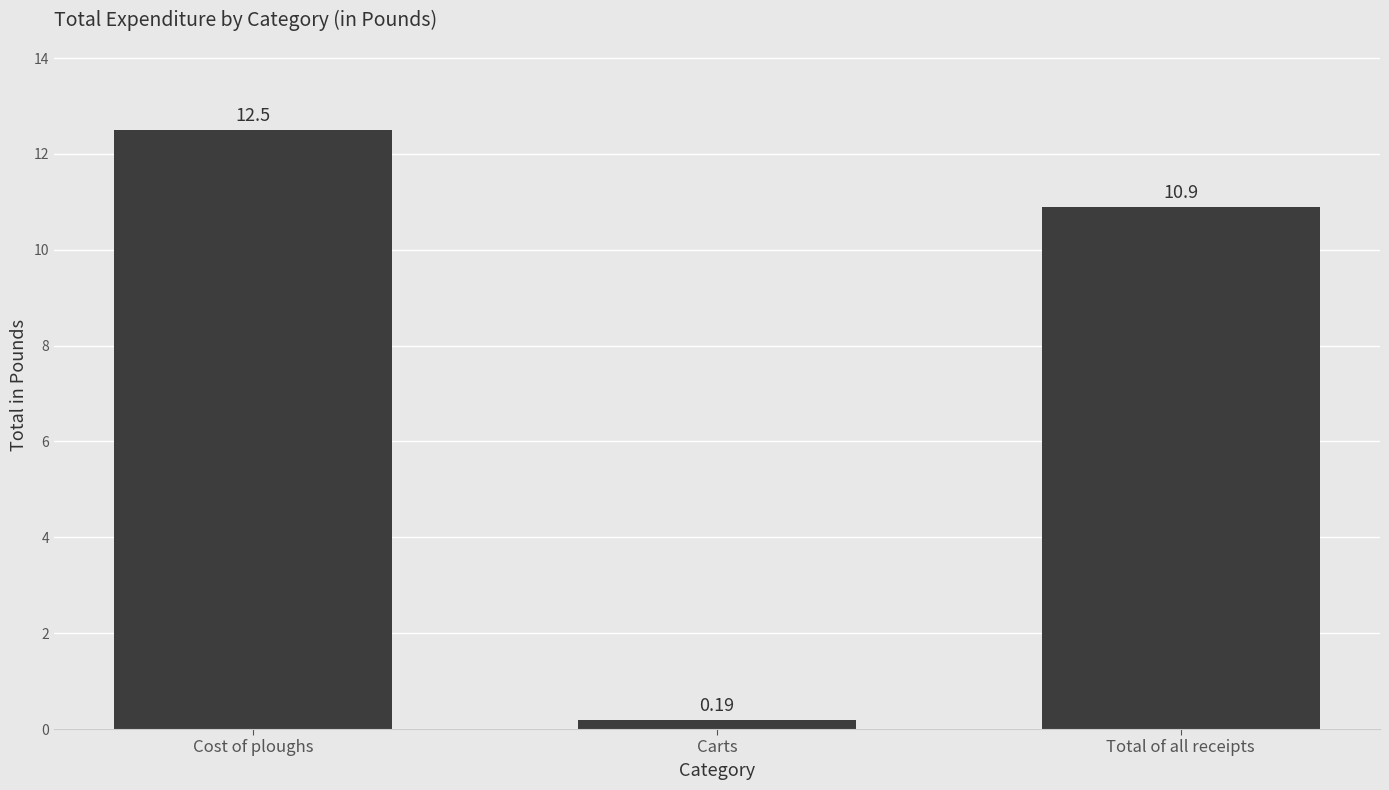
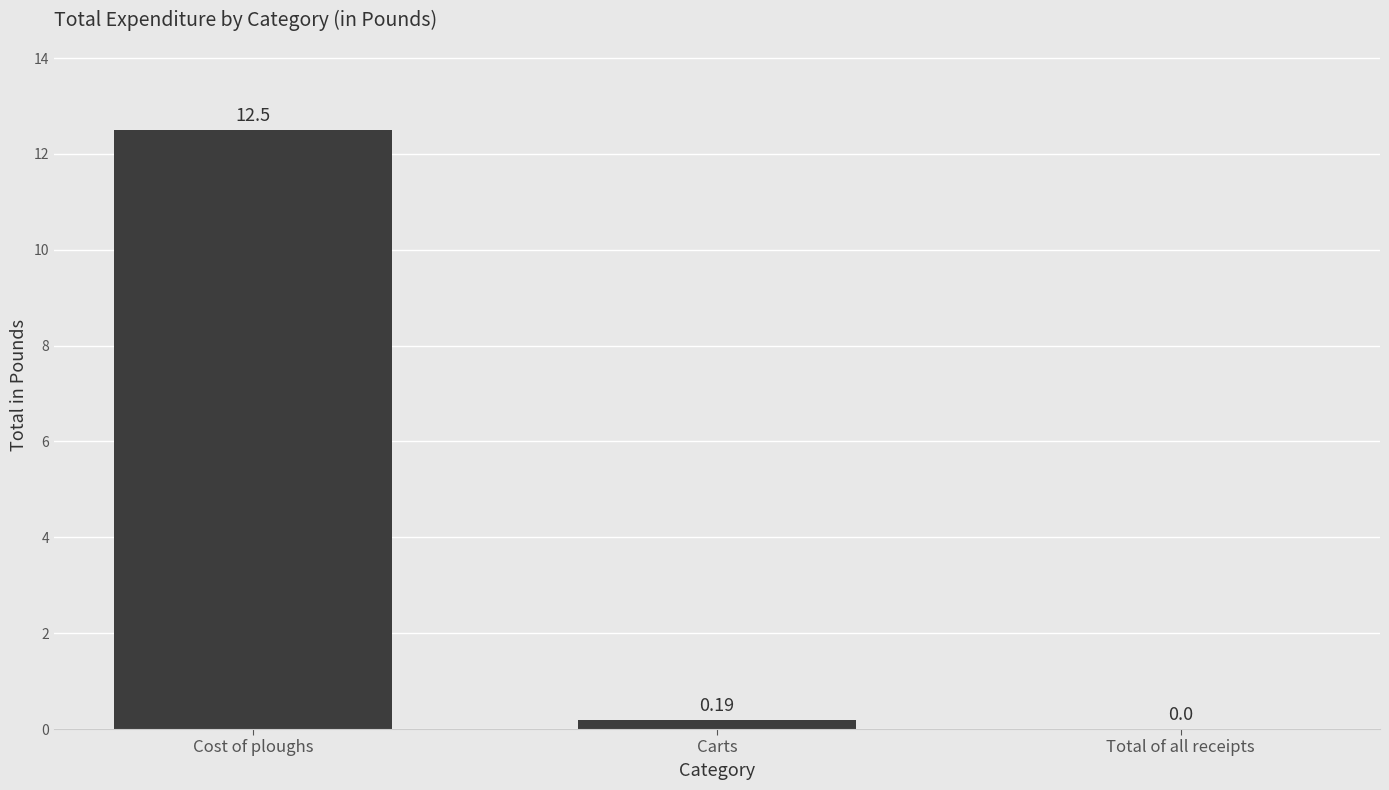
  {
    "Cost of ploughs": 12.5,
    "Carts": 0.19,
-   "Total of all receipts": 10.9
+   "Total of all receipts": 0.0
  }
